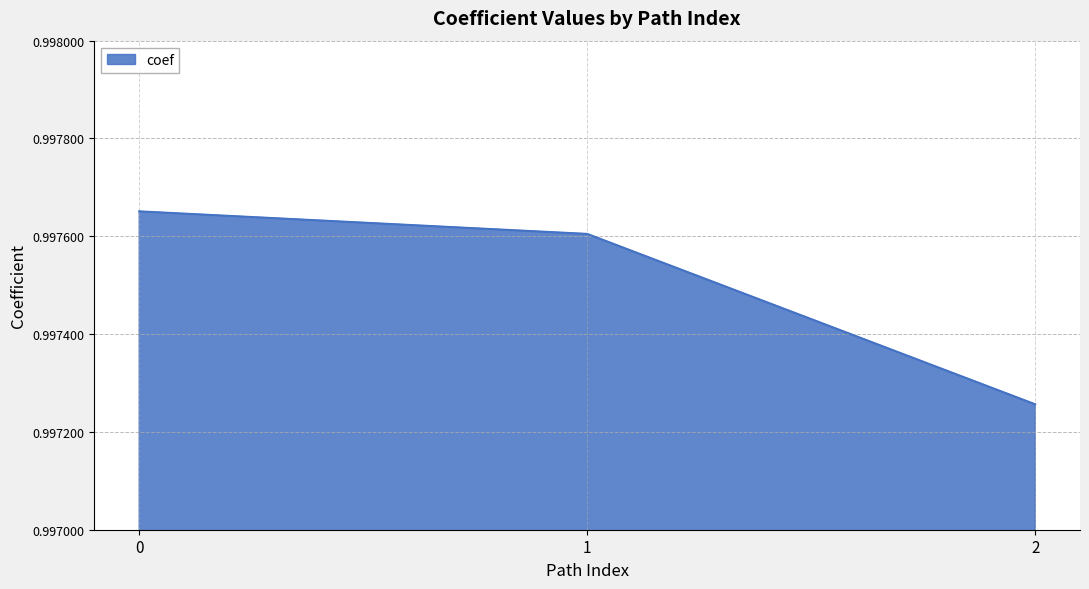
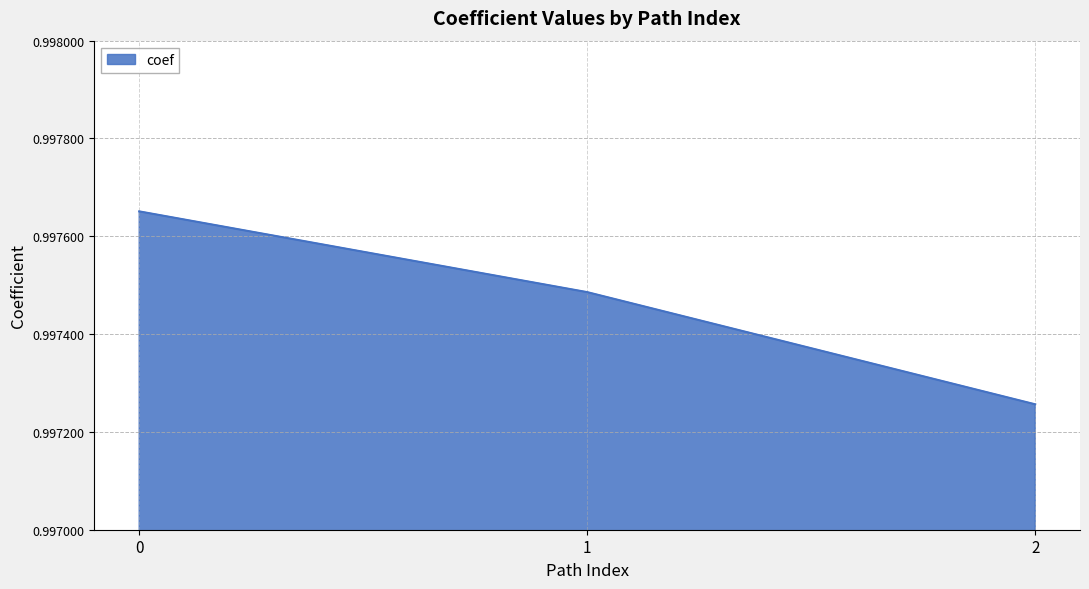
  {
    "0": 0.99765,
-   "1": 0.99760,
+   "1": 0.99749,
    "2": 0.99726
  }
